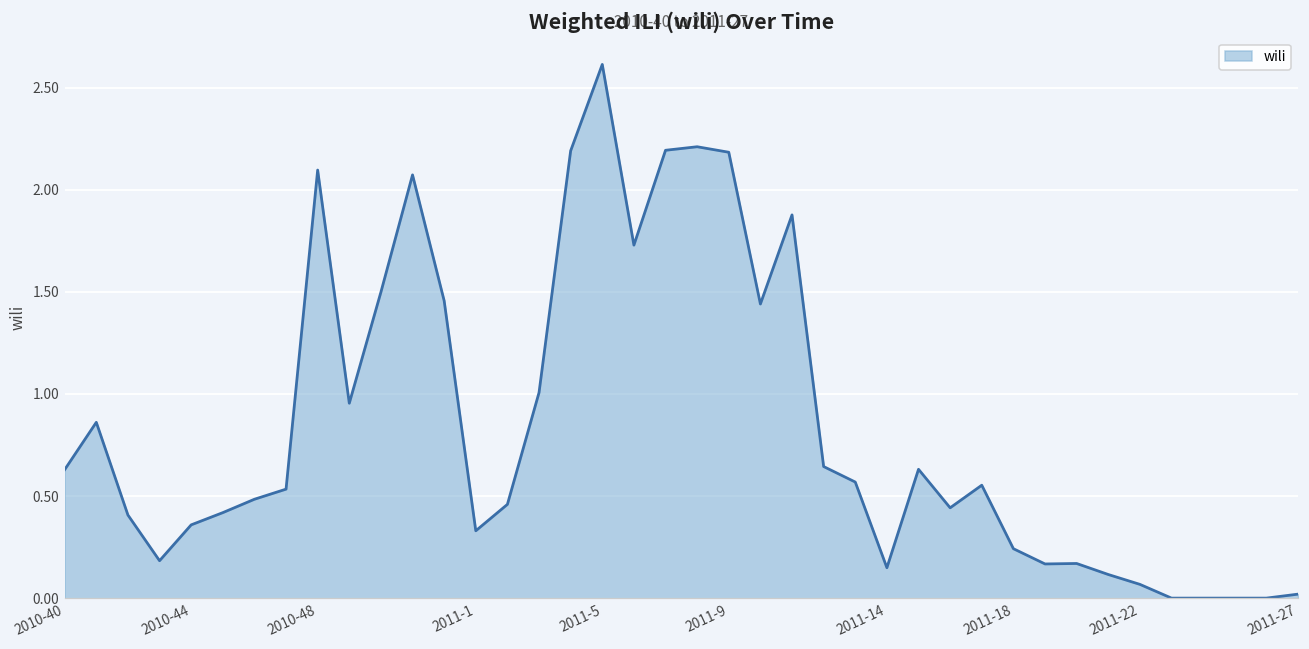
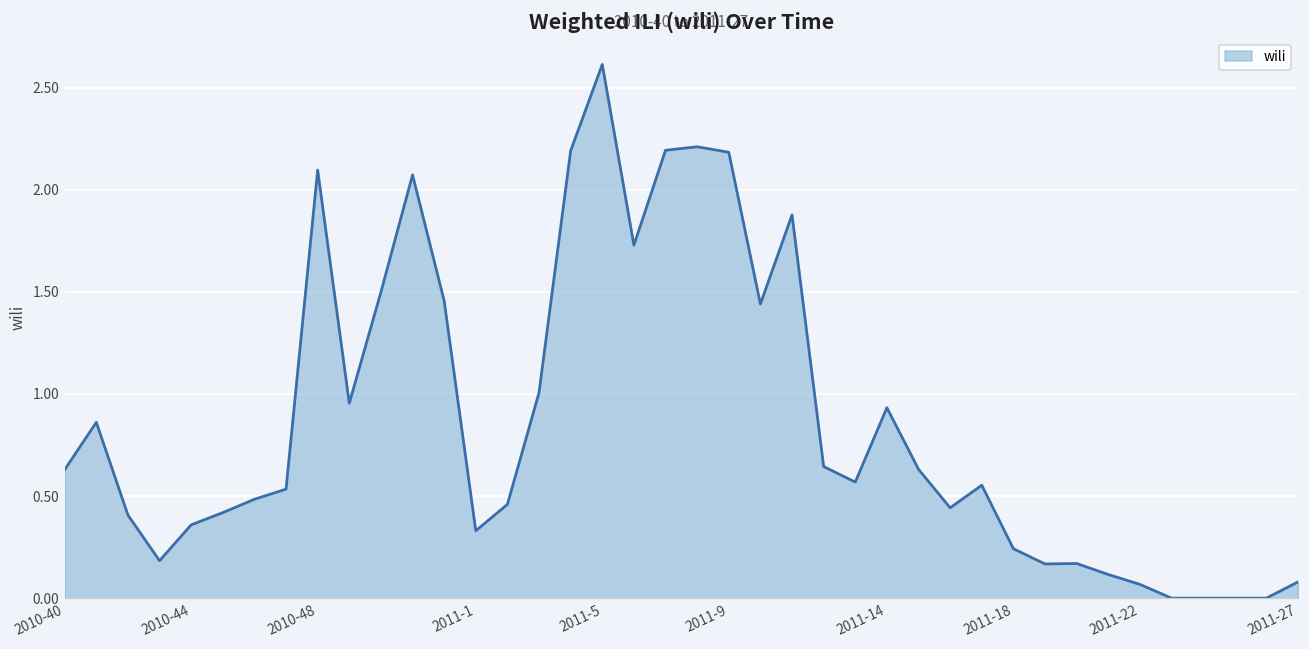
  {
    "2010-40": 0.63,
    "2010-44": 0.36,
    "2010-48": 2.10,
    "2011-1": 0.33,
    "2011-5": 2.61,
    "2011-9": 2.18,
-   "2011-14": 0.15,
+   "2011-14": 0.93,
    "2011-18": 0.24,
    "2011-22": 0.07,
-   "2011-27": 0.02
+   "2011-27": 0.08
  }
